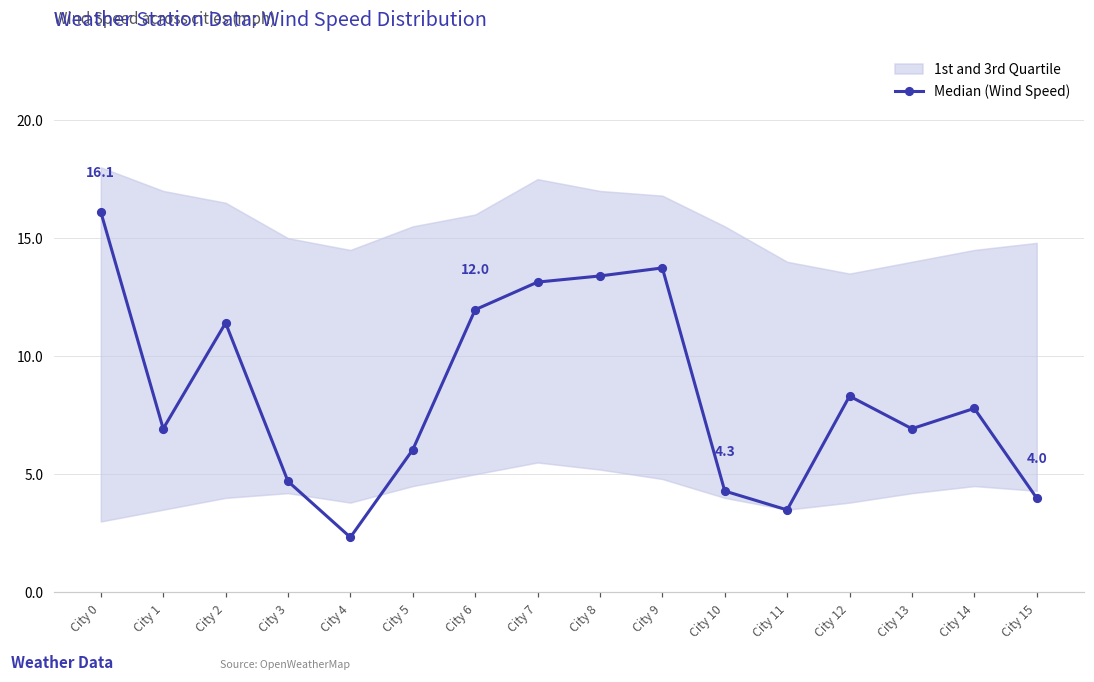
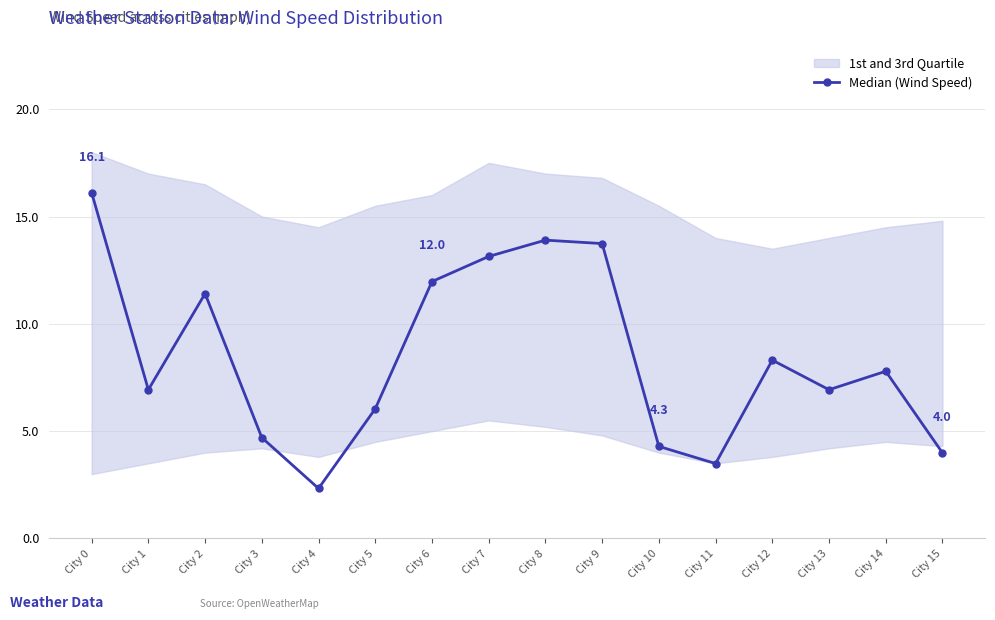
  {
    "Median (Wind Speed)": {
      "City 1": 6.9,
      "City 2": 11.4,
      "City 3": 4.7,
      "City 4": 2.3,
      "City 5": 6.0,
      "City 7": 13.1,
-     "City 8": 13.4,
+     "City 8": 13.9,
      "City 9": 13.7,
      "City 11": 3.5,
      "City 12": 8.3,
      "City 13": 6.9,
      "City 14": 7.8
    }
  }
